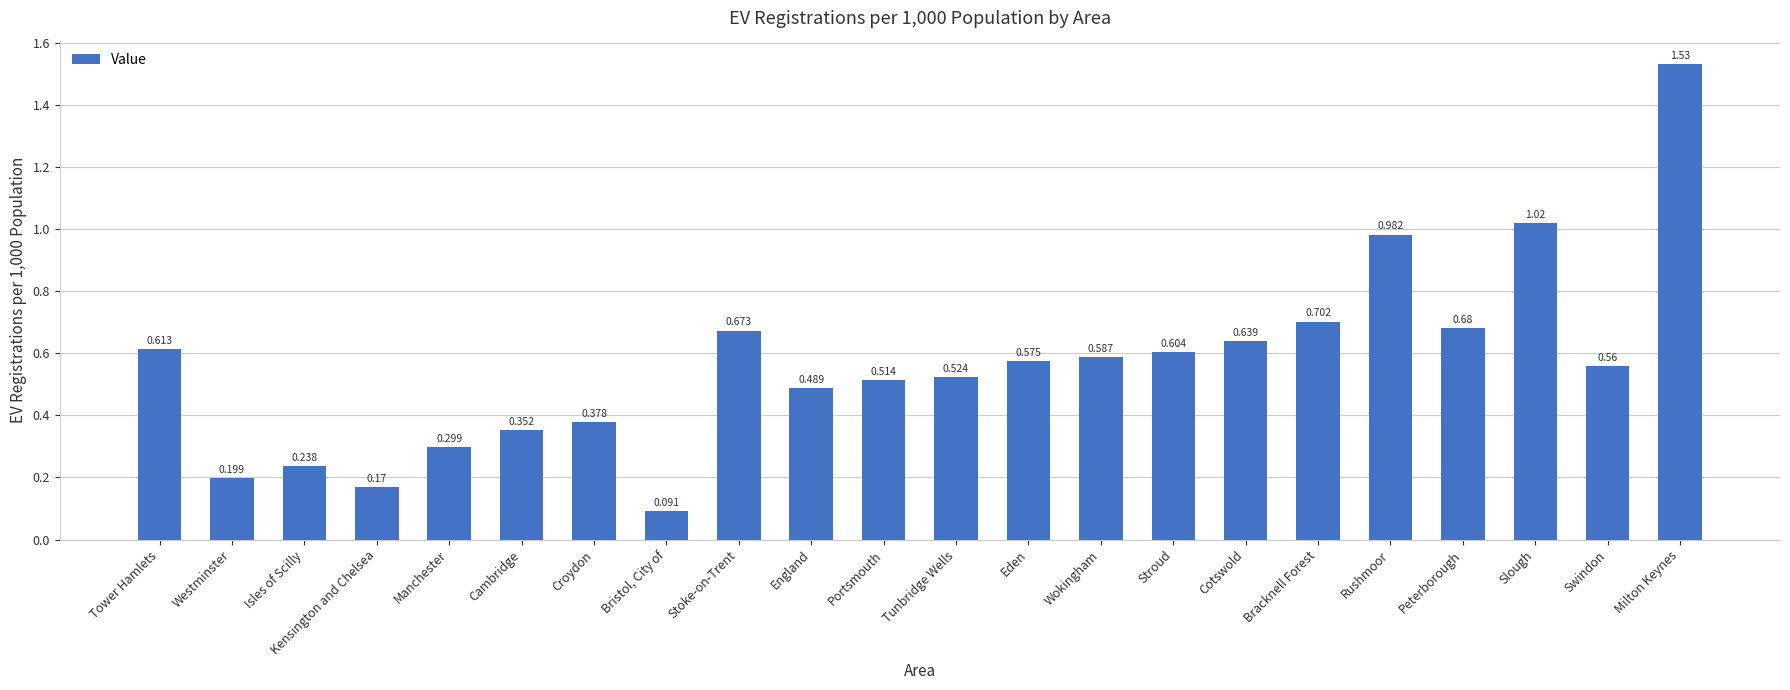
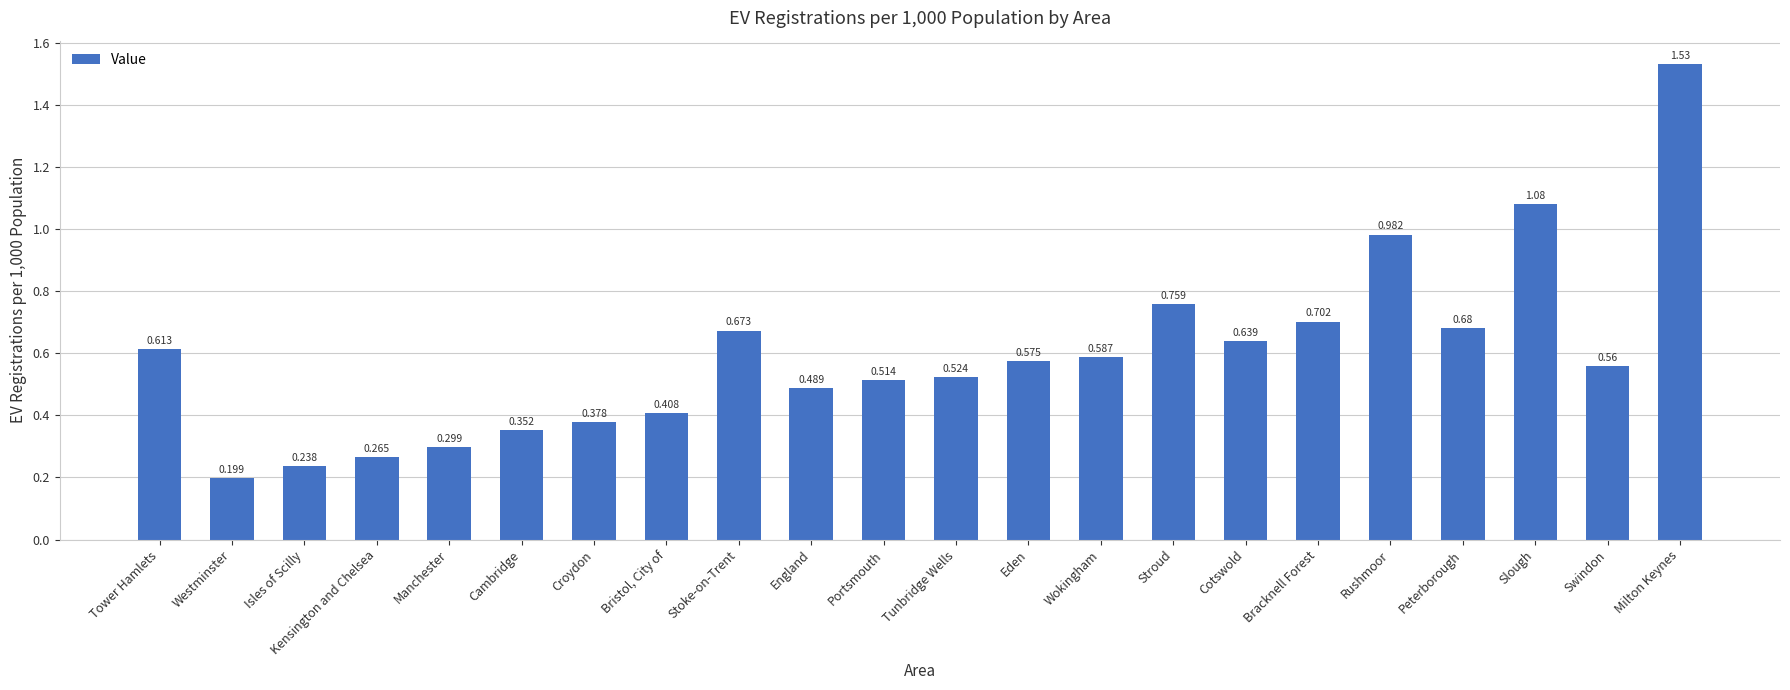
  {
    "Tower Hamlets": 0.613,
    "Westminster": 0.199,
    "Isles of Scilly": 0.238,
-   "Kensington and Chelsea": 0.17,
+   "Kensington and Chelsea": 0.265,
    "Manchester": 0.299,
    "Cambridge": 0.352,
    "Croydon": 0.378,
-   "Bristol, City of": 0.091,
+   "Bristol, City of": 0.408,
    "Stoke-on-Trent": 0.673,
    "England": 0.489,
    "Portsmouth": 0.514,
    "Tunbridge Wells": 0.524,
    "Eden": 0.575,
    "Wokingham": 0.587,
-   "Stroud": 0.604,
+   "Stroud": 0.759,
    "Cotswold": 0.639,
    "Bracknell Forest": 0.702,
    "Rushmoor": 0.982,
    "Peterborough": 0.68,
-   "Slough": 1.02,
+   "Slough": 1.08,
    "Swindon": 0.56,
    "Milton Keynes": 1.53
  }
